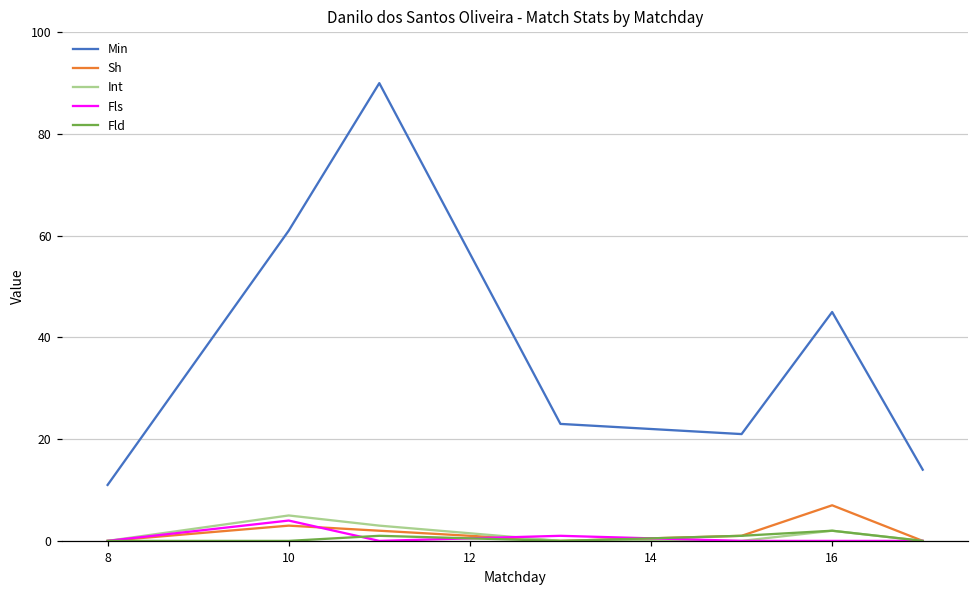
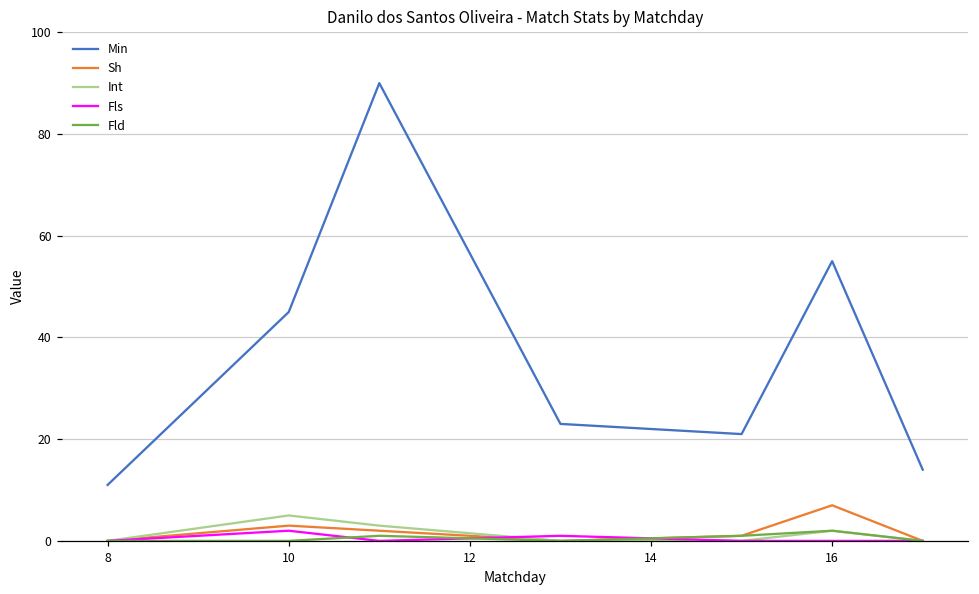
  {
    "Min": {
      "8": 11,
-     "10": 61,
-     "16": 45
+     "10": 45,
+     "16": 55
    },
    "Sh": {
      "10": 3,
      "16": 7
    },
    "Int": {
      "10": 5
    },
    "Fls": {
-     "10": 4,
+     "10": 2,
      "16": 0
    },
    "Fld": {
      "10": 0
    }
  }
